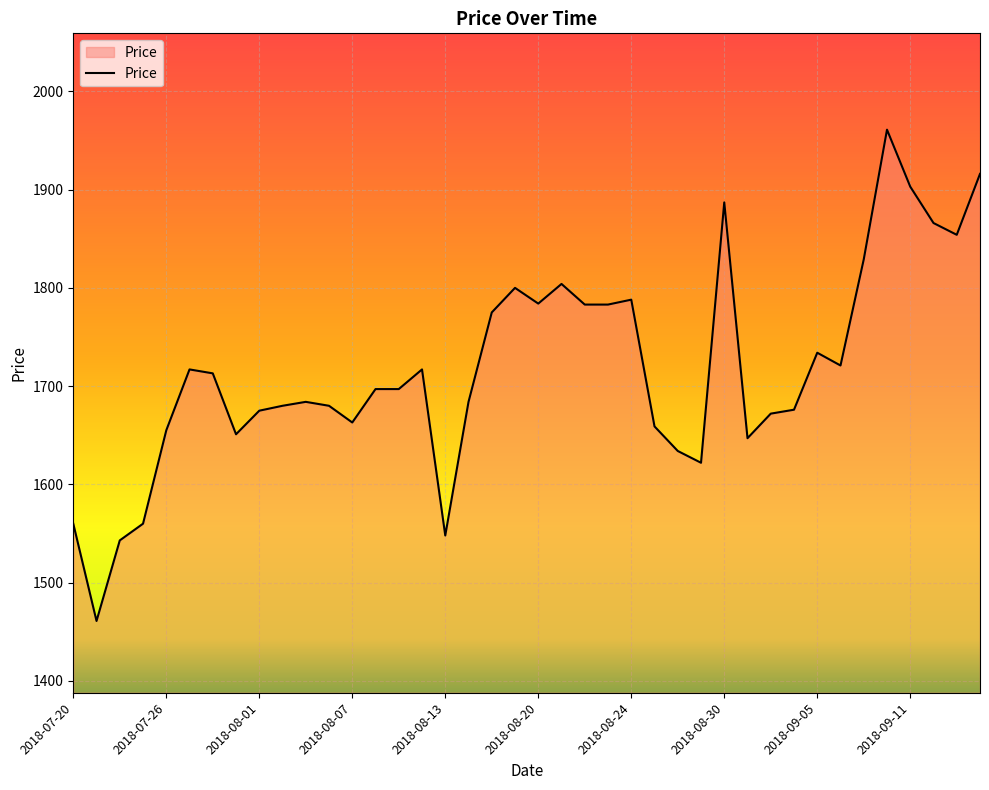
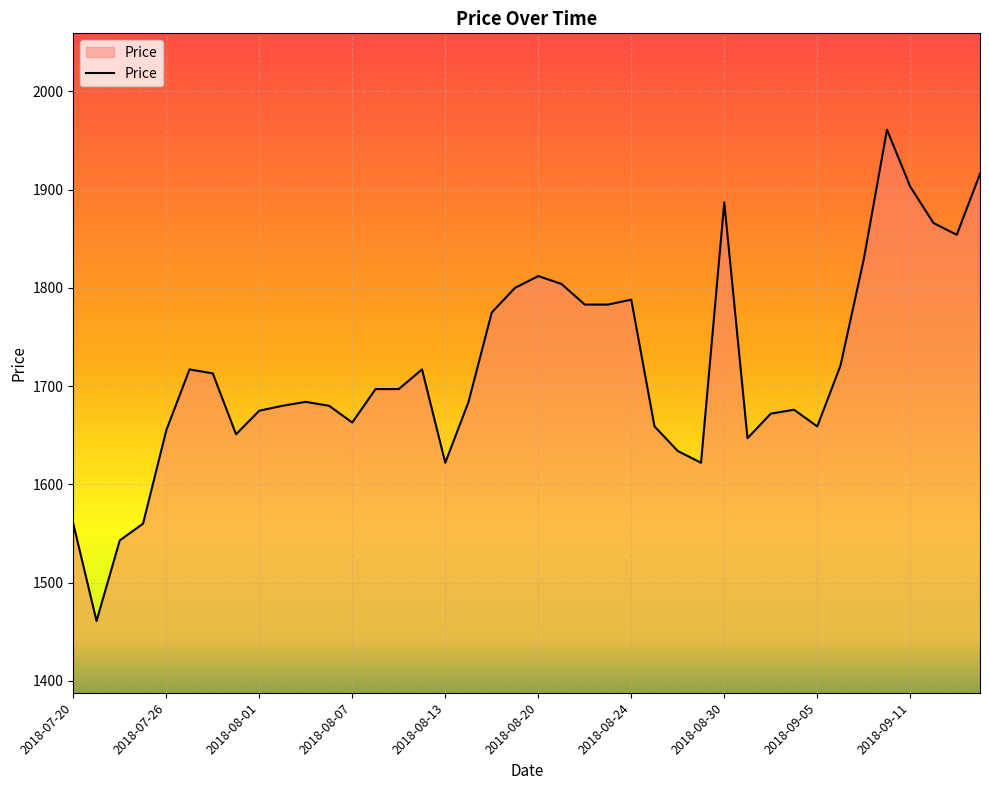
  {
    "2018-07-20": 1560,
    "2018-07-26": 1660,
    "2018-08-01": 1680,
    "2018-08-07": 1660,
-   "2018-08-13": 1550,
-   "2018-08-20": 1780,
+   "2018-08-13": 1620,
+   "2018-08-20": 1810,
    "2018-08-24": 1790,
    "2018-08-30": 1890,
-   "2018-09-05": 1730,
+   "2018-09-05": 1660,
    "2018-09-11": 1900
  }
